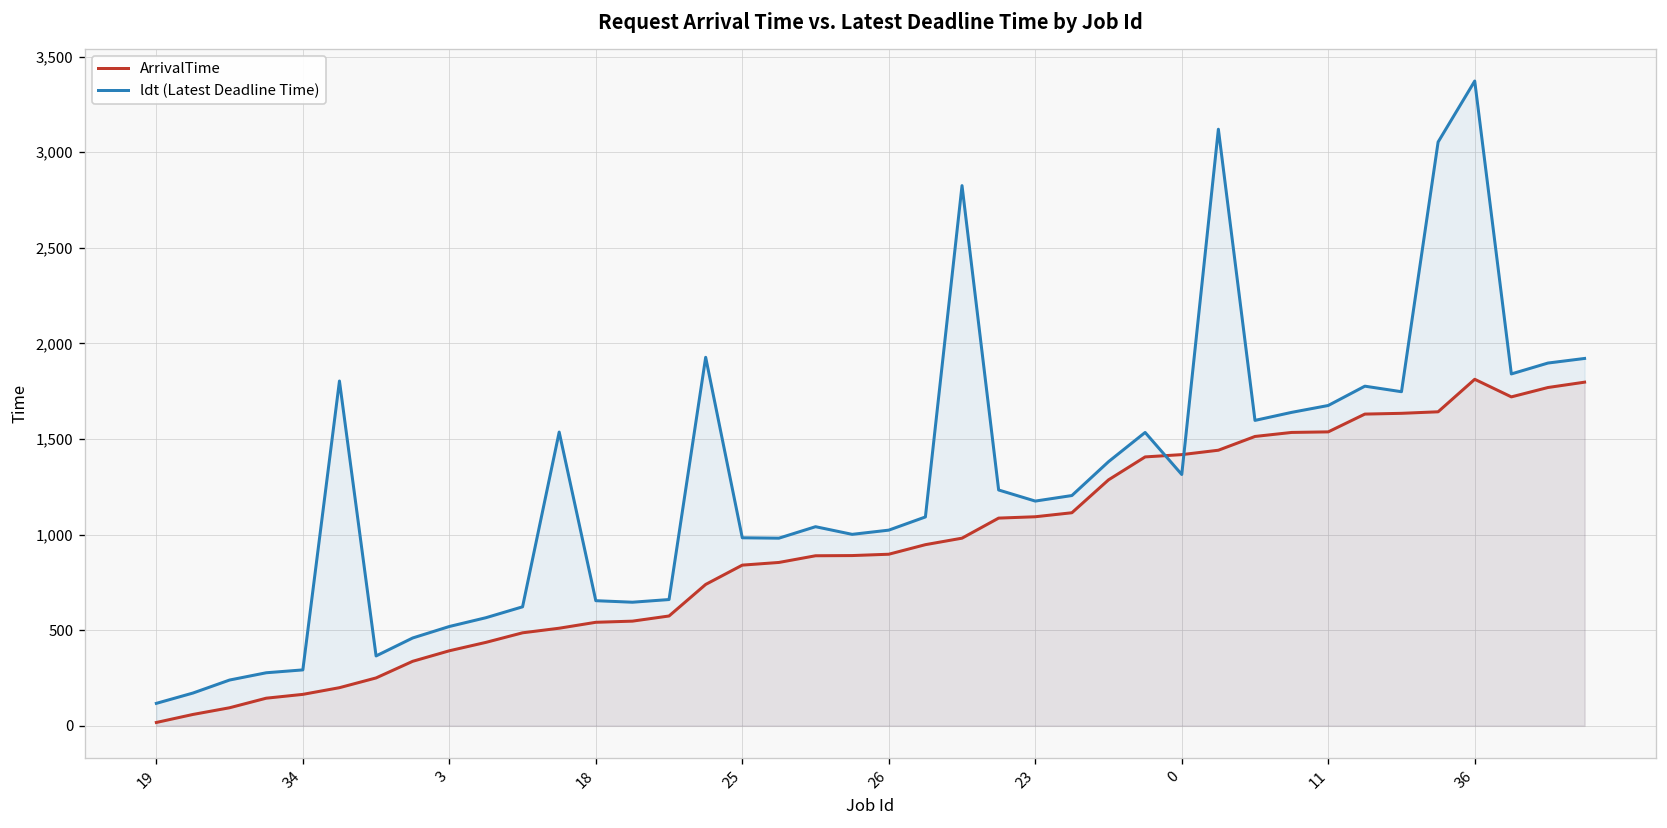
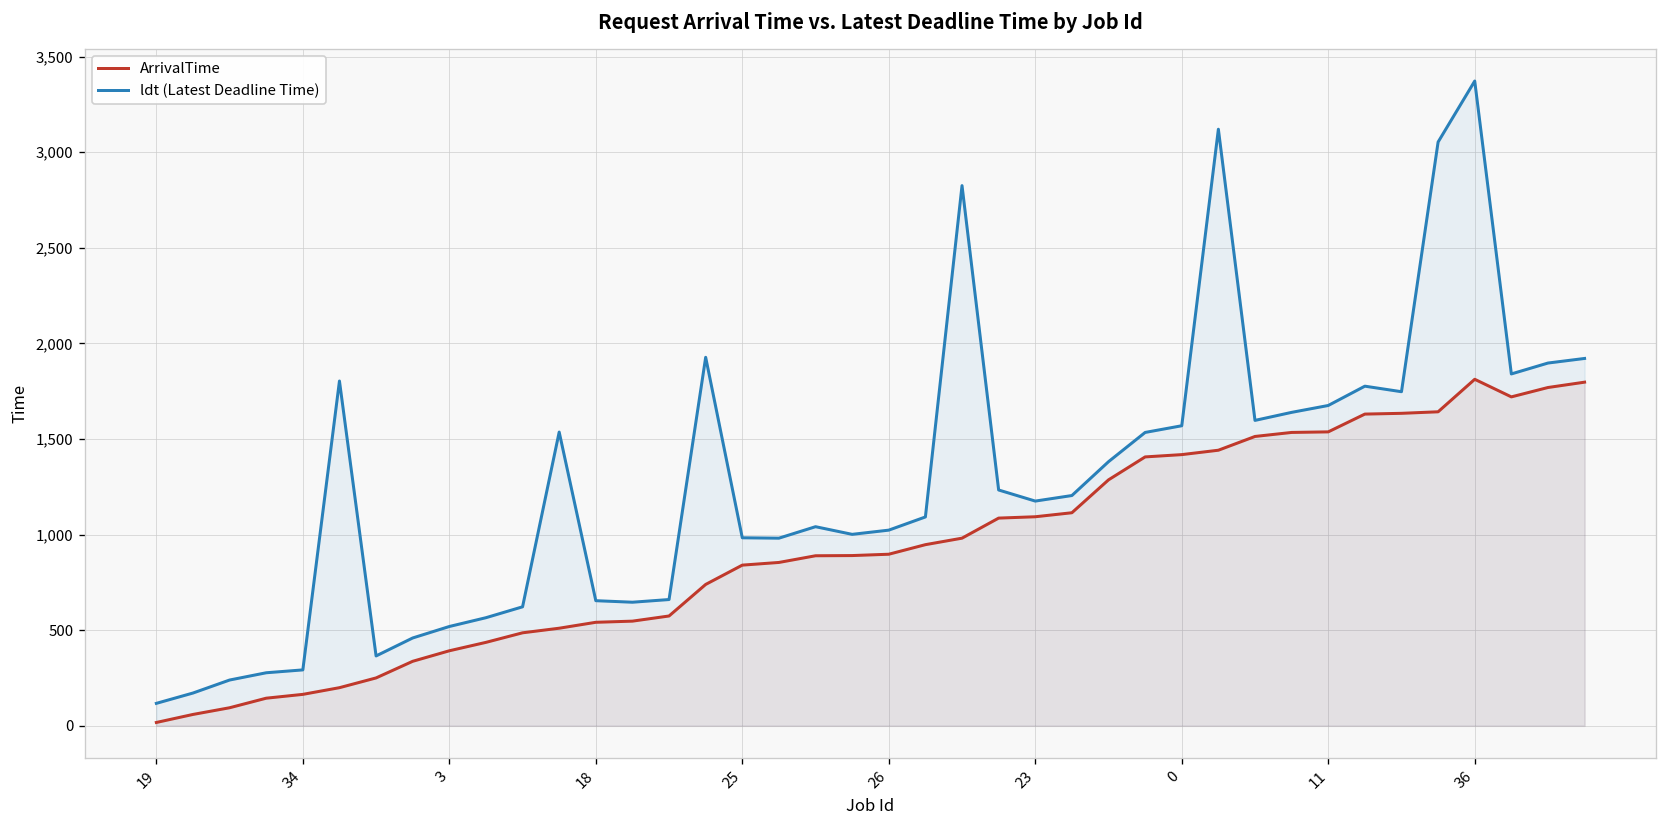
  {
    "ArrivalTime": {
      "0": "1,420",
      "36": "1,810"
    },
    "ldt (Latest Deadline Time)": {
-     "0": "1,310",
+     "0": "1,570",
      "36": "3,370"
    }
  }
